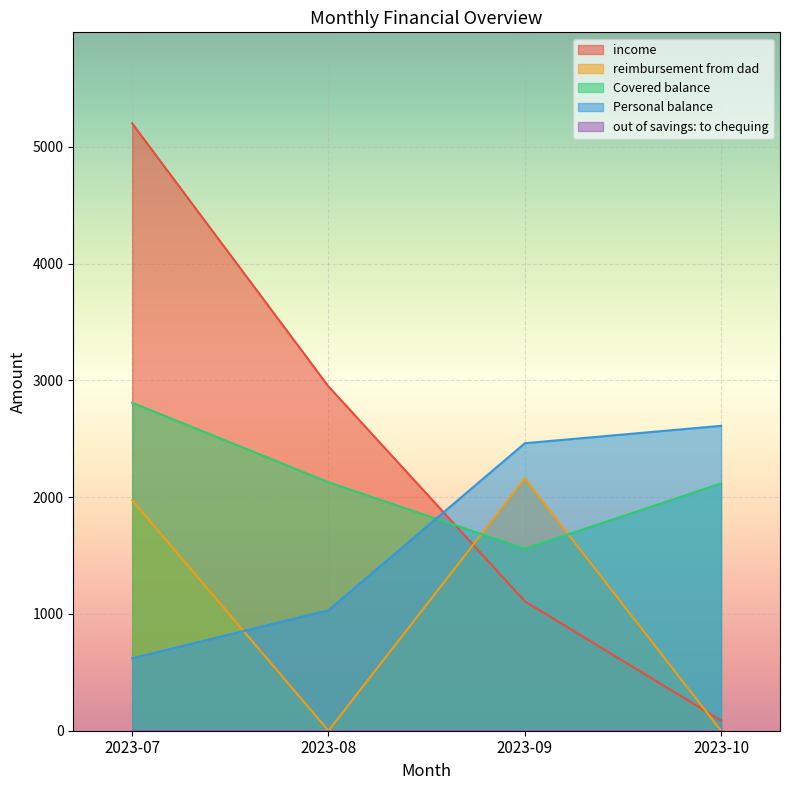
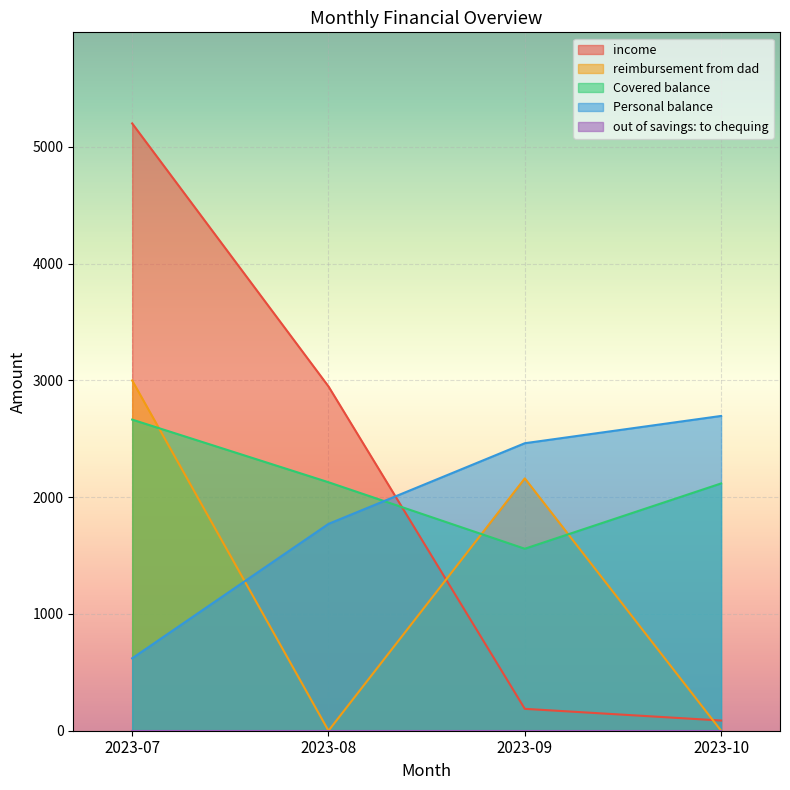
  {
    "income": {
      "2023-07": 5200,
      "2023-08": 2950,
-     "2023-09": 1110,
+     "2023-09": 190,
      "2023-10": 90
    },
    "reimbursement from dad": {
-     "2023-07": 1970,
+     "2023-07": 3000,
      "2023-09": 2160
    },
    "Covered balance": {
-     "2023-07": 2810,
+     "2023-07": 2660,
      "2023-08": 2130,
      "2023-09": 1560,
      "2023-10": 2120
    },
    "Personal balance": {
      "2023-07": 620,
-     "2023-08": 1030,
+     "2023-08": 1770,
      "2023-09": 2460,
-     "2023-10": 2610
+     "2023-10": 2700
    },
    "out of savings: to chequing": {
      "2023-07": 0,
      "2023-09": 0
    }
  }
